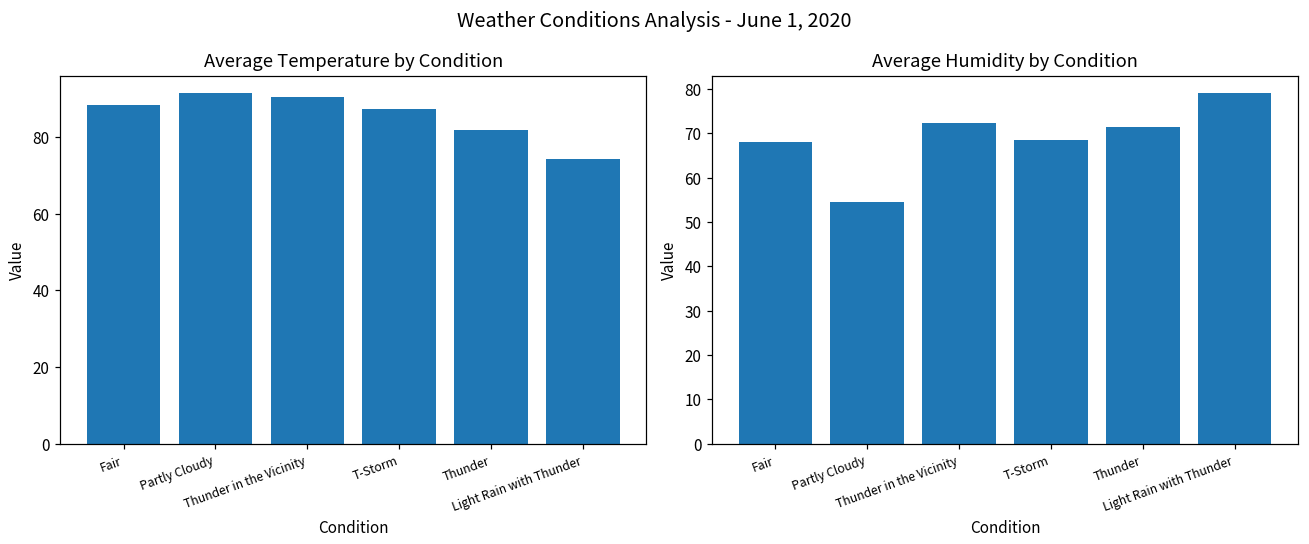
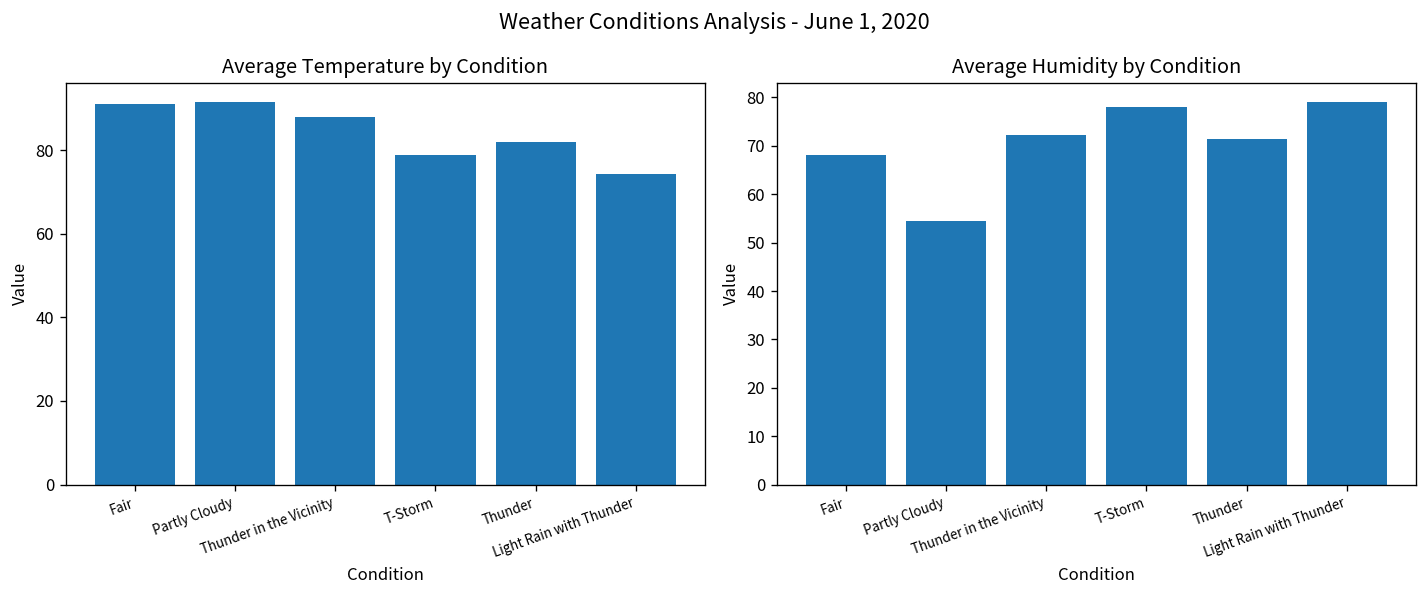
  {
    "Average Temperature by Condition": {
-     "Fair": 89,
+     "Fair": 91,
      "Partly Cloudy": 92,
-     "Thunder in the Vicinity": 90,
-     "T-Storm": 87,
+     "Thunder in the Vicinity": 88,
+     "T-Storm": 79,
      "Thunder": 82,
      "Light Rain with Thunder": 74
    },
    "Average Humidity by Condition": {
      "Fair": 68,
      "Partly Cloudy": 55,
      "Thunder in the Vicinity": 72,
-     "T-Storm": 68,
+     "T-Storm": 78,
      "Thunder": 72,
      "Light Rain with Thunder": 79
    }
  }
